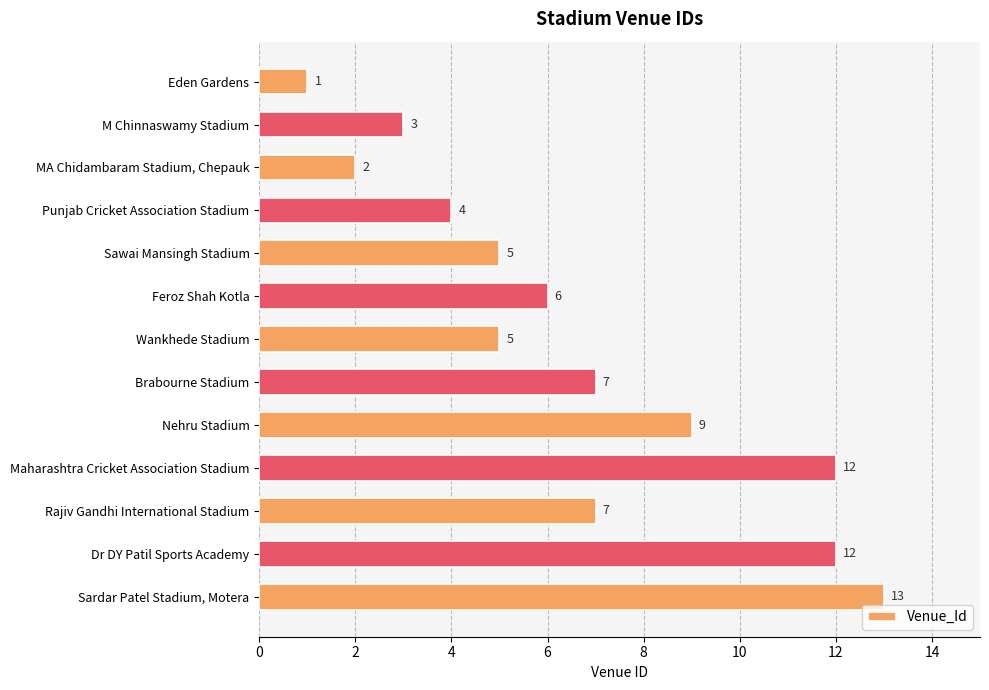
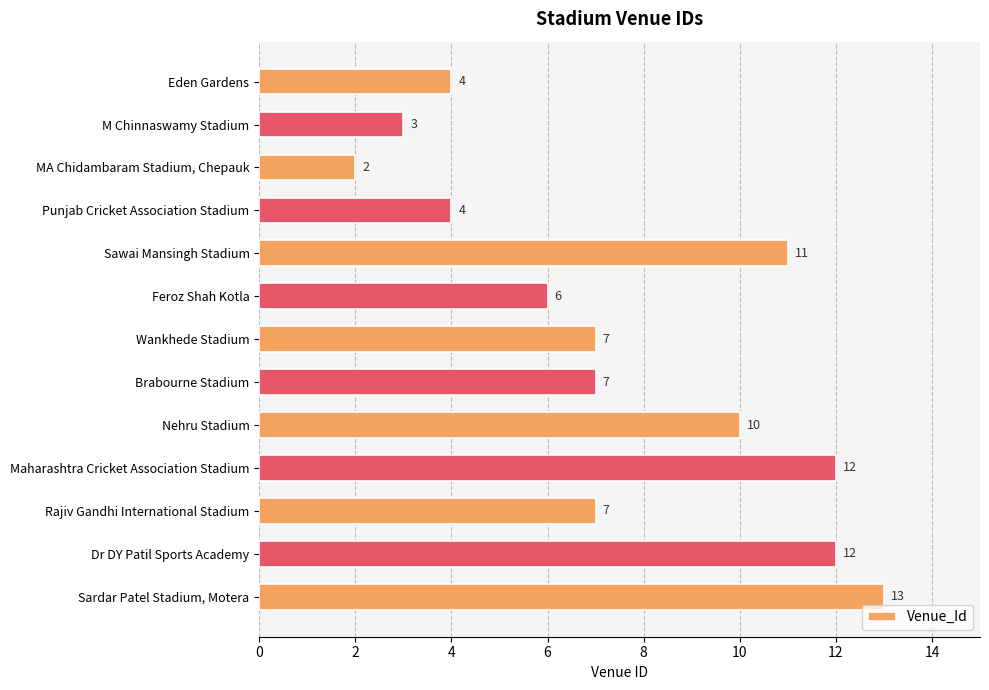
  {
-   "Eden Gardens": 1,
+   "Eden Gardens": 4,
    "M Chinnaswamy Stadium": 3,
    "MA Chidambaram Stadium, Chepauk": 2,
    "Punjab Cricket Association Stadium": 4,
-   "Sawai Mansingh Stadium": 5,
+   "Sawai Mansingh Stadium": 11,
    "Feroz Shah Kotla": 6,
-   "Wankhede Stadium": 5,
+   "Wankhede Stadium": 7,
    "Brabourne Stadium": 7,
-   "Nehru Stadium": 9,
+   "Nehru Stadium": 10,
    "Maharashtra Cricket Association Stadium": 12,
    "Rajiv Gandhi International Stadium": 7,
    "Dr DY Patil Sports Academy": 12,
    "Sardar Patel Stadium, Motera": 13
  }
